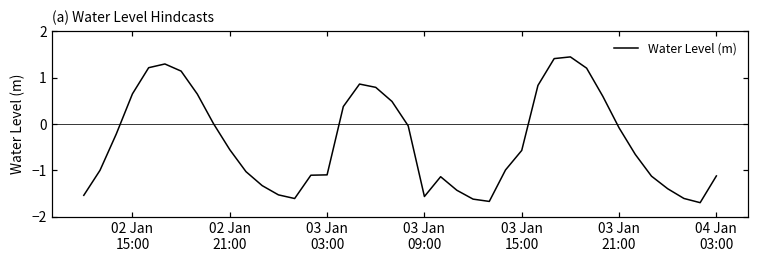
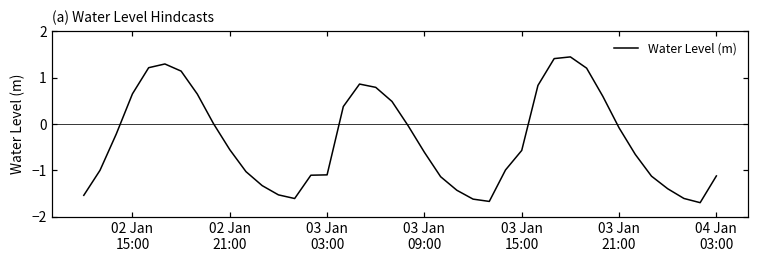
  {
    "02 Jan 15:00": 0.6,
    "02 Jan 21:00": -0.6,
    "03 Jan 03:00": -1.1,
-   "03 Jan 09:00": -1.6,
+   "03 Jan 09:00": -0.6,
    "03 Jan 15:00": -0.6,
    "03 Jan 21:00": -0.1,
    "04 Jan 03:00": -1.1
  }
